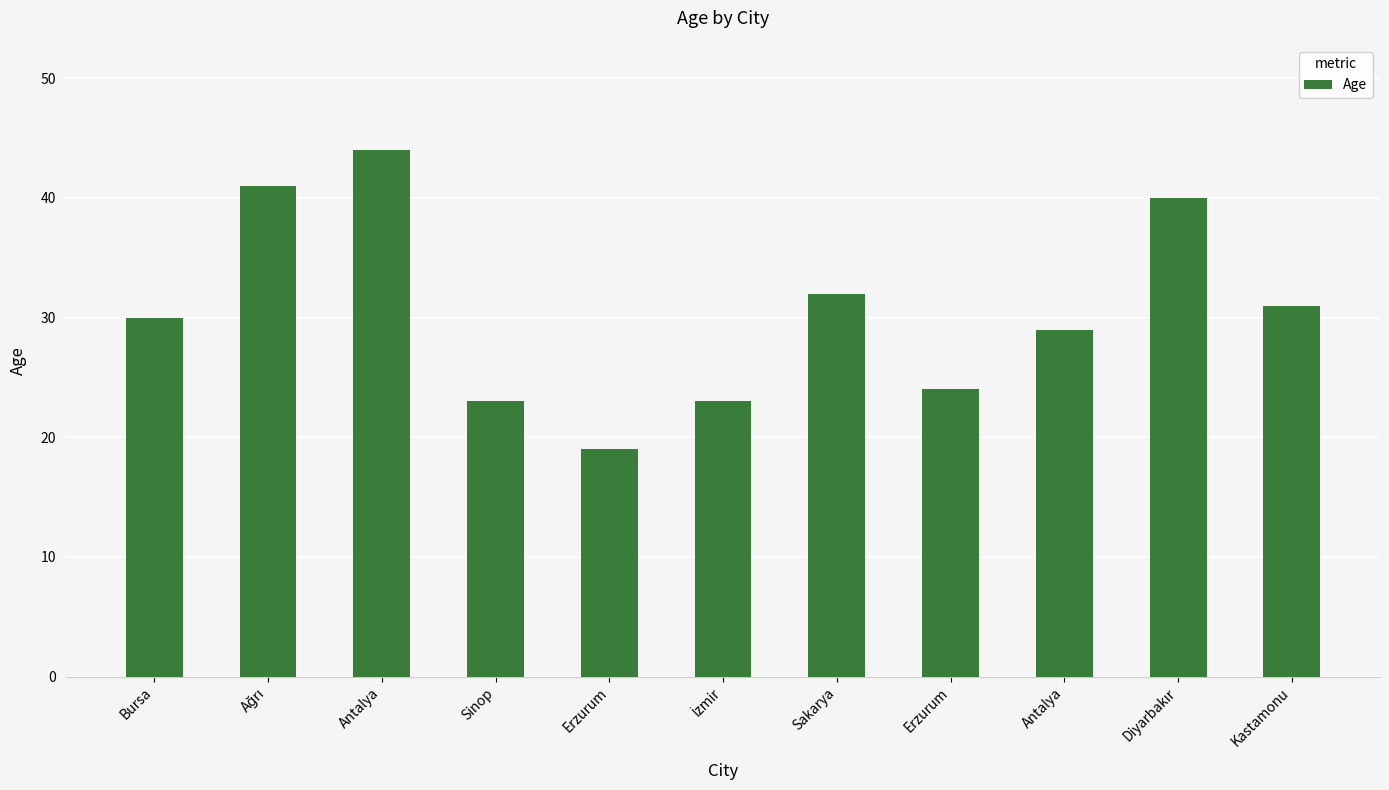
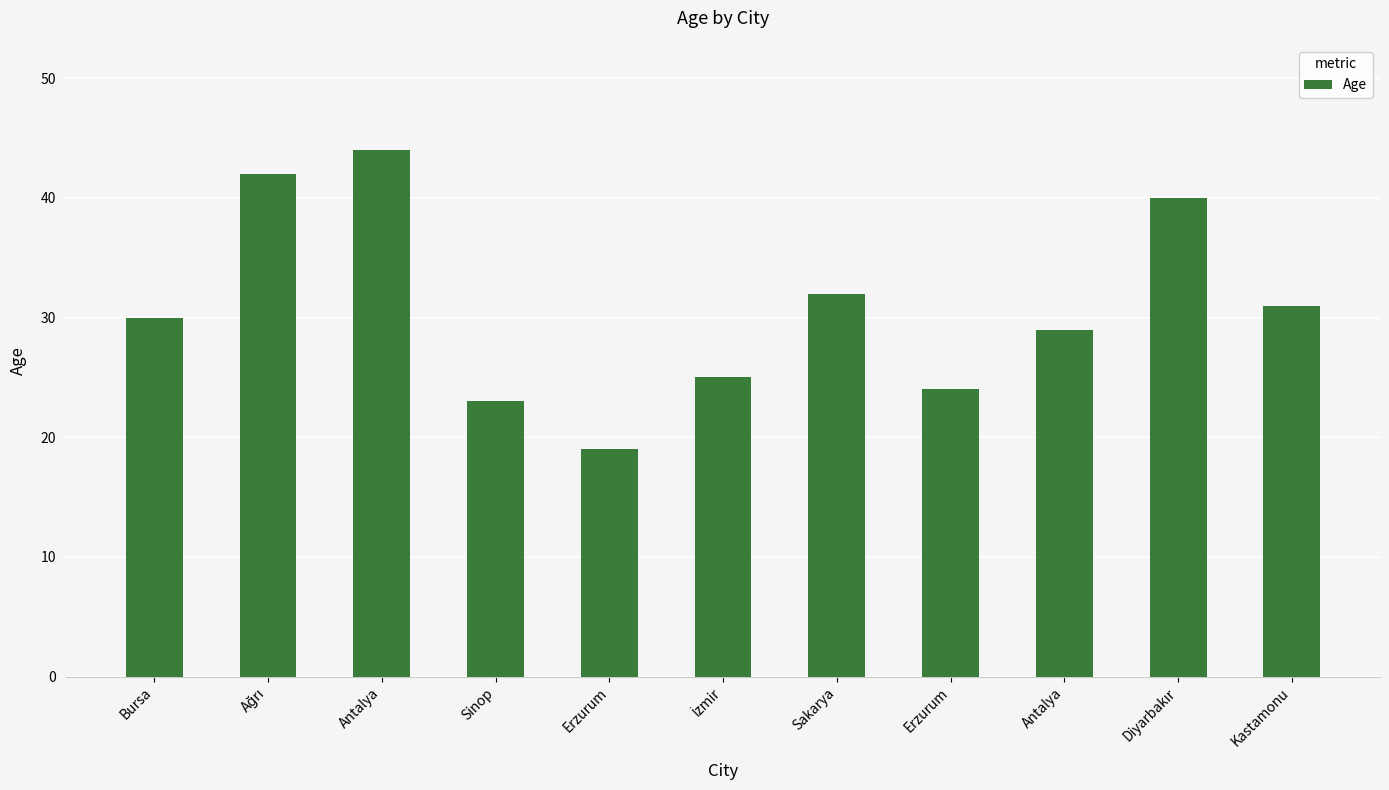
  {
    "Bursa": 30,
-   "Ağrı": 41,
+   "Ağrı": 42,
    "Sinop": 23,
-   "İzmir": 23,
+   "İzmir": 25,
    "Sakarya": 32,
    "Diyarbakır": 40,
    "Kastamonu": 31
  }
